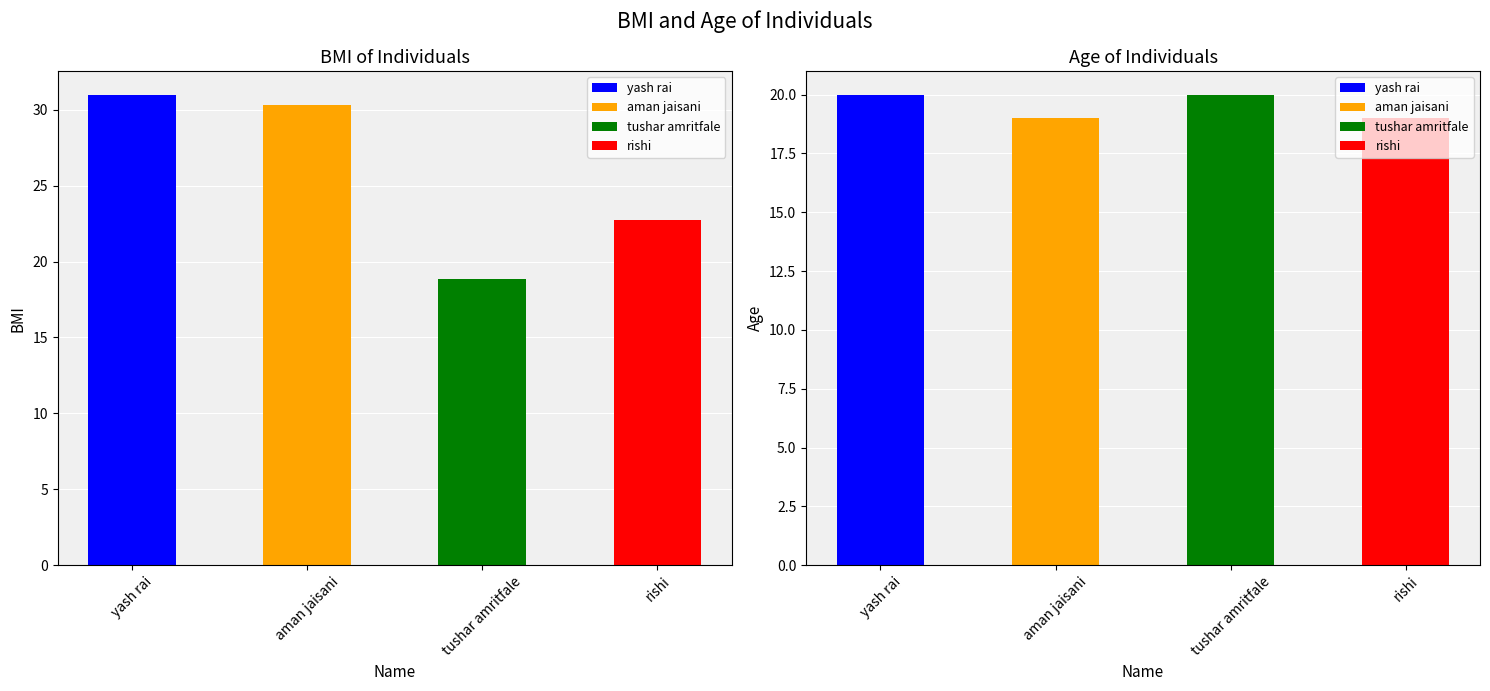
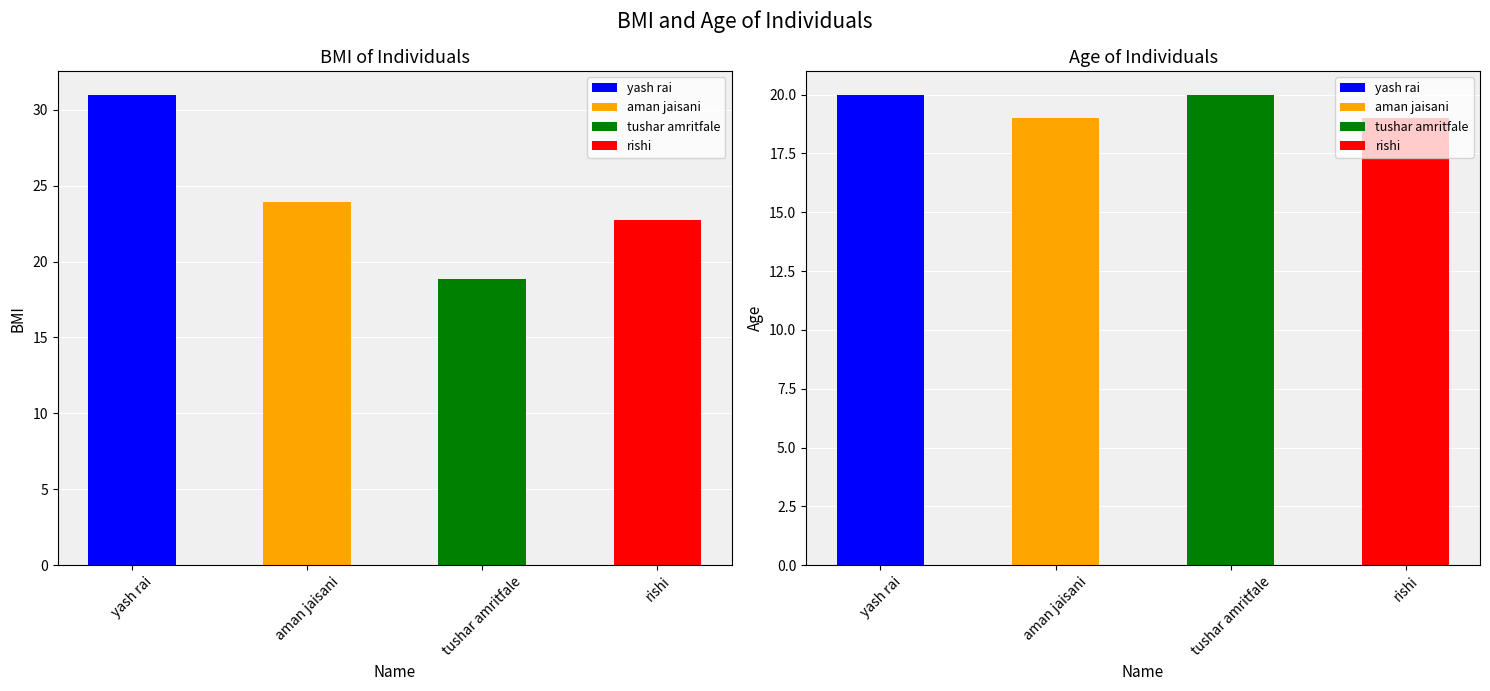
  {
    "BMI of Individuals": {
      "yash rai": 31.0,
-     "aman jaisani": 30.3,
+     "aman jaisani": 23.9,
      "tushar amritfale": 18.8,
      "rishi": 22.7
    },
    "Age of Individuals": {
      "yash rai": 20.0,
      "aman jaisani": 19.0,
      "tushar amritfale": 20.0
    }
  }
